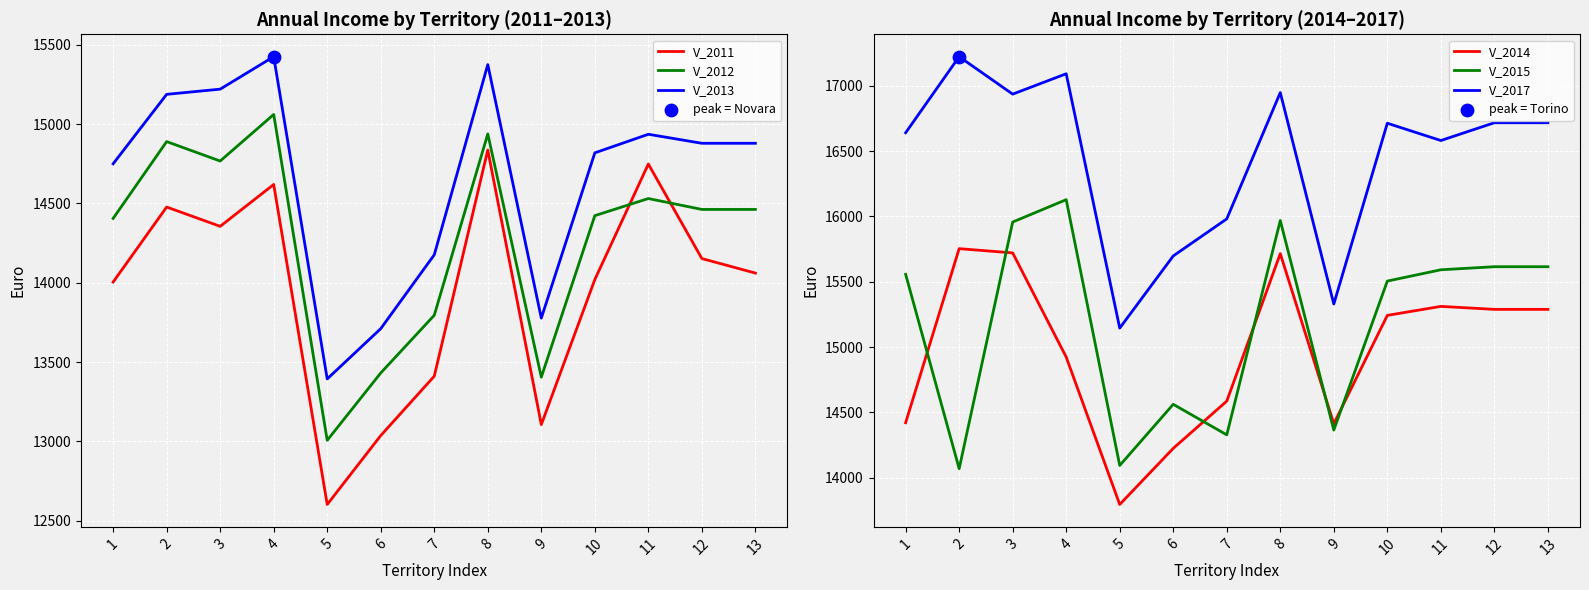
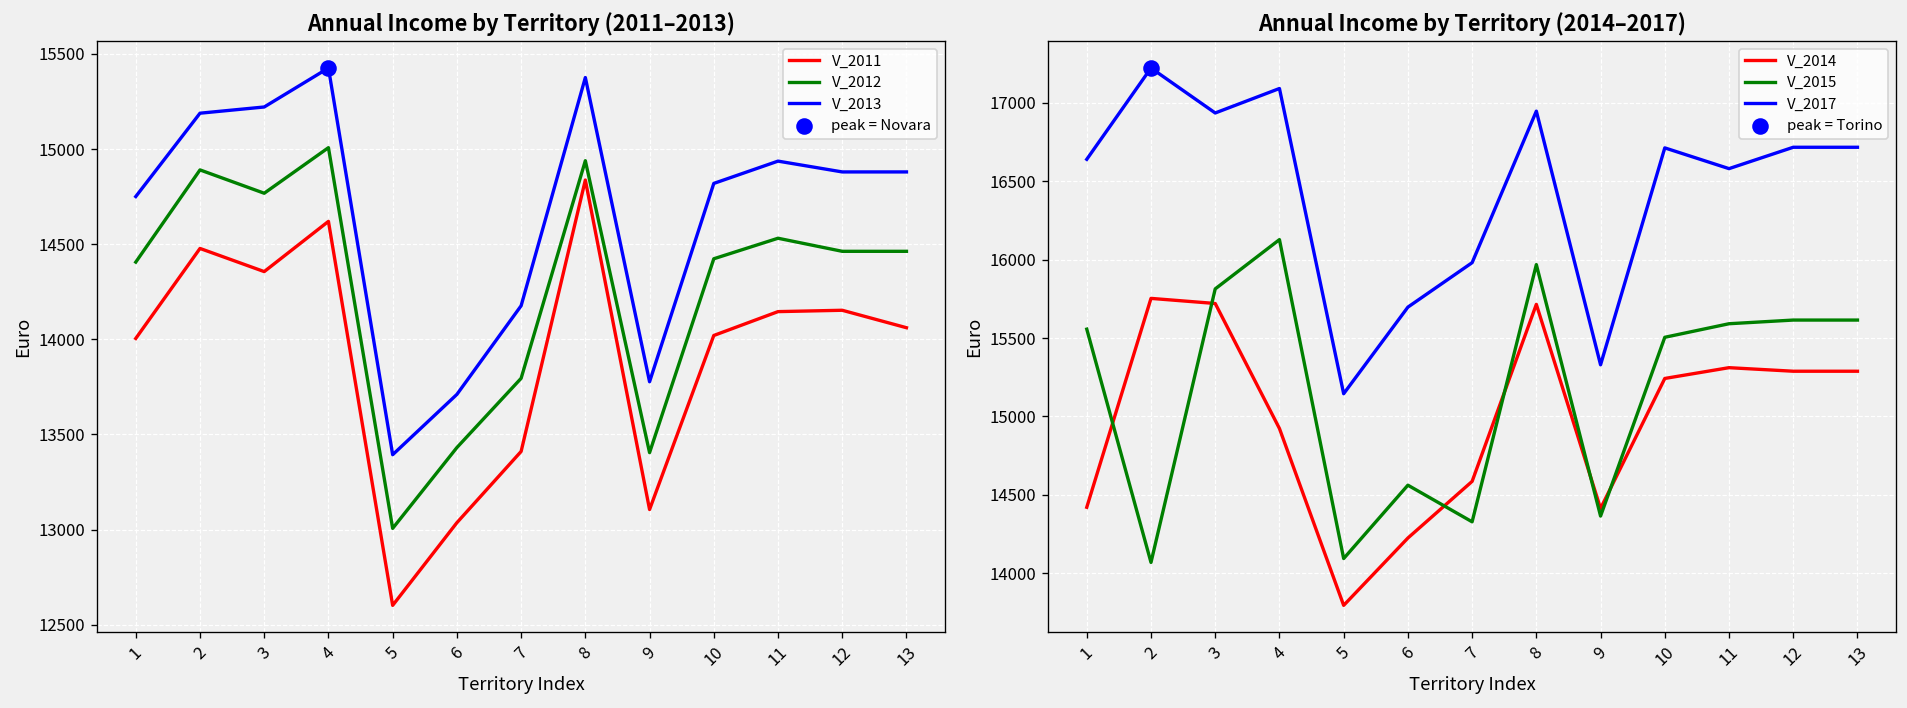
  {
    "Annual Income by Territory (2011–2013)": {
      "V_2011": {
        "1": 14000,
        "2": 14480,
        "3": 14360,
        "4": 14620,
        "5": 12600,
        "6": 13040,
        "7": 13410,
        "8": 14840,
        "9": 13110,
        "10": 14020,
-       "11": 14750,
+       "11": 14150,
        "12": 14150,
        "13": 14060
      },
      "V_2012": {
        "1": 14410,
        "2": 14890,
        "3": 14770,
-       "4": 15060,
+       "4": 15010,
        "5": 13010,
        "6": 13430,
        "7": 13800,
        "8": 14940,
        "9": 13400,
        "10": 14420,
        "11": 14530,
        "12": 14460,
        "13": 14460
      }
    },
    "Annual Income by Territory (2014–2017)": {
      "V_2014": {
        "1": 14420,
        "2": 15750,
        "3": 15720,
        "4": 14920,
        "5": 13790,
        "6": 14220,
        "7": 14590,
        "8": 15720,
        "9": 14410,
        "10": 15240,
        "11": 15310,
        "12": 15290,
        "13": 15290
      },
      "V_2015": {
        "1": 15560,
        "2": 14070,
-       "3": 15960,
+       "3": 15810,
        "4": 16130,
        "5": 14090,
        "6": 14560,
        "7": 14330,
        "8": 15970,
        "9": 14360,
        "10": 15500,
        "11": 15590,
        "12": 15610,
        "13": 15610
      }
    }
  }
